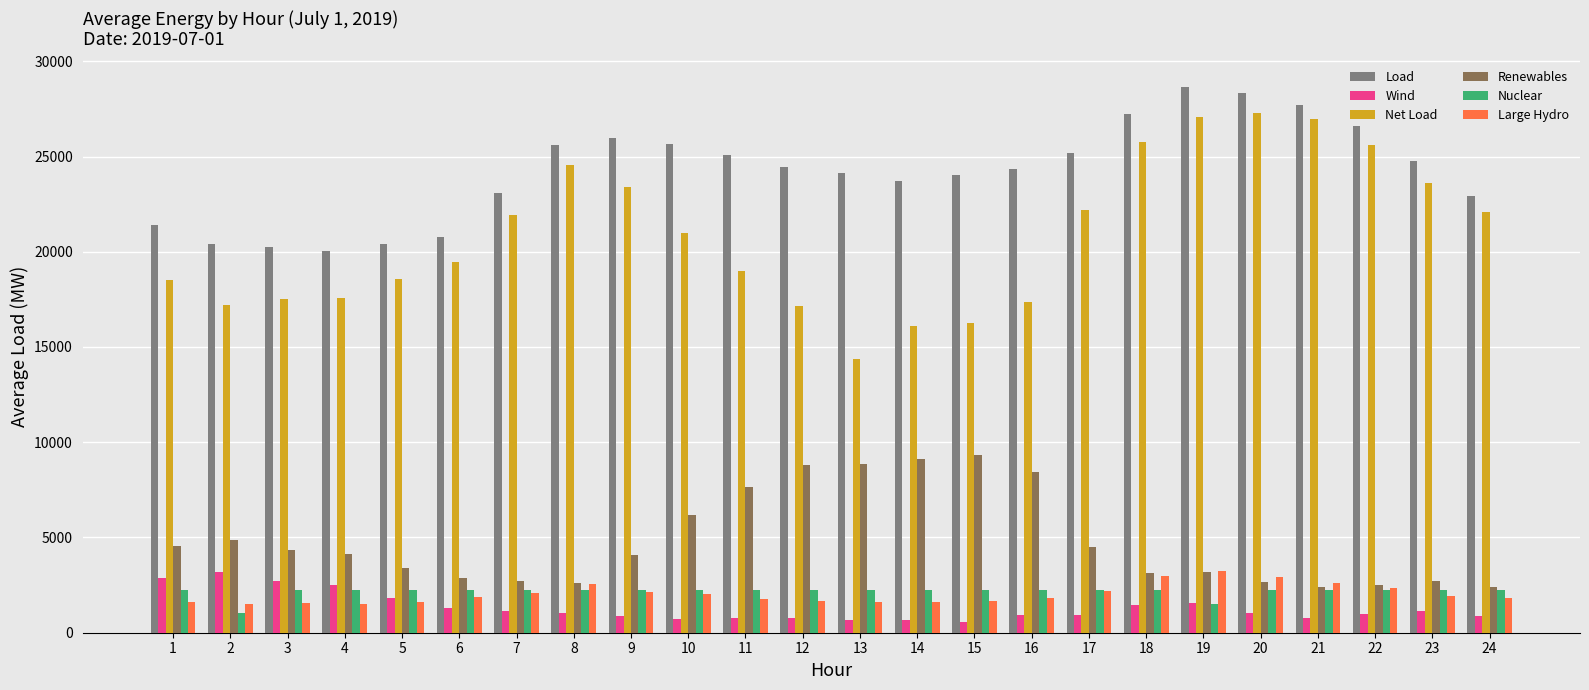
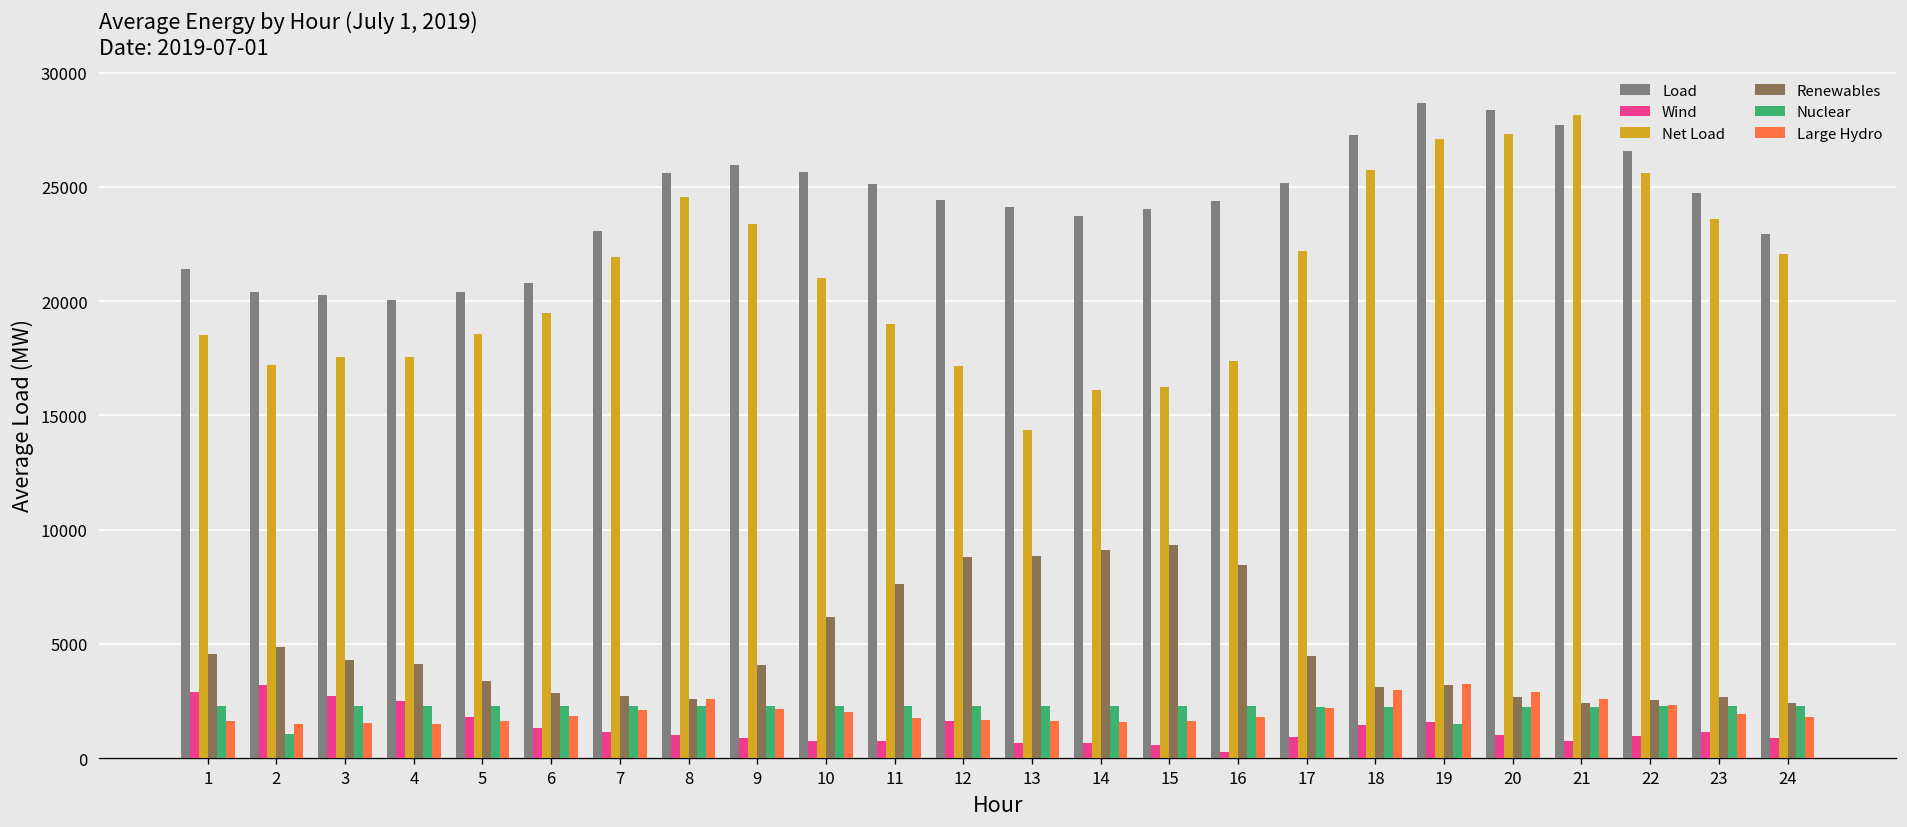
  {
    "Wind": {
      "1": 2900,
      "2": 3200,
      "3": 2700,
      "4": 2500,
      "5": 1800,
      "6": 1300,
      "7": 1100,
      "8": 1000,
      "9": 900,
      "10": 700,
      "11": 800,
-     "12": 800,
+     "12": 1600,
      "13": 700,
      "14": 700,
      "15": 600,
-     "16": 900,
+     "16": 300,
      "17": 900,
      "18": 1500,
      "19": 1600,
      "20": 1000,
      "21": 800,
      "22": 1000,
      "23": 1100,
      "24": 900
    },
    "Net Load": {
      "1": 18500,
      "2": 17200,
      "3": 17500,
      "4": 17500,
      "5": 18600,
      "6": 19500,
      "7": 21900,
      "8": 24500,
      "9": 23400,
      "10": 21000,
      "11": 19000,
      "12": 17200,
      "13": 14400,
      "14": 16100,
      "15": 16200,
      "16": 17400,
      "17": 22200,
      "18": 25700,
      "19": 27100,
      "20": 27300,
-     "21": 27000,
+     "21": 28100,
      "22": 25600,
      "23": 23600,
      "24": 22100
    },
    "Nuclear": {
      "1": 2300,
      "2": 1000,
      "3": 2300,
      "4": 2300,
      "5": 2300,
      "6": 2300,
      "7": 2300,
      "8": 2300,
      "9": 2300,
      "10": 2300,
      "11": 2300,
      "12": 2300,
      "13": 2300,
      "14": 2300,
      "15": 2300,
      "16": 2300,
      "17": 2300,
      "18": 2300,
      "19": 1500,
      "20": 2300,
      "21": 2300,
      "22": 2300,
      "23": 2300,
      "24": 2300
    },
    "Large Hydro": {
      "1": 1600,
      "2": 1500,
      "3": 1600,
      "4": 1500,
      "5": 1600,
      "6": 1900,
      "7": 2100,
      "8": 2600,
      "9": 2100,
      "10": 2000,
      "11": 1800,
      "12": 1700,
      "13": 1600,
      "14": 1600,
      "15": 1700,
      "16": 1800,
      "17": 2200,
      "18": 3000,
      "19": 3200,
      "20": 2900,
      "21": 2600,
      "22": 2300,
      "23": 1900,
      "24": 1800
    }
  }
